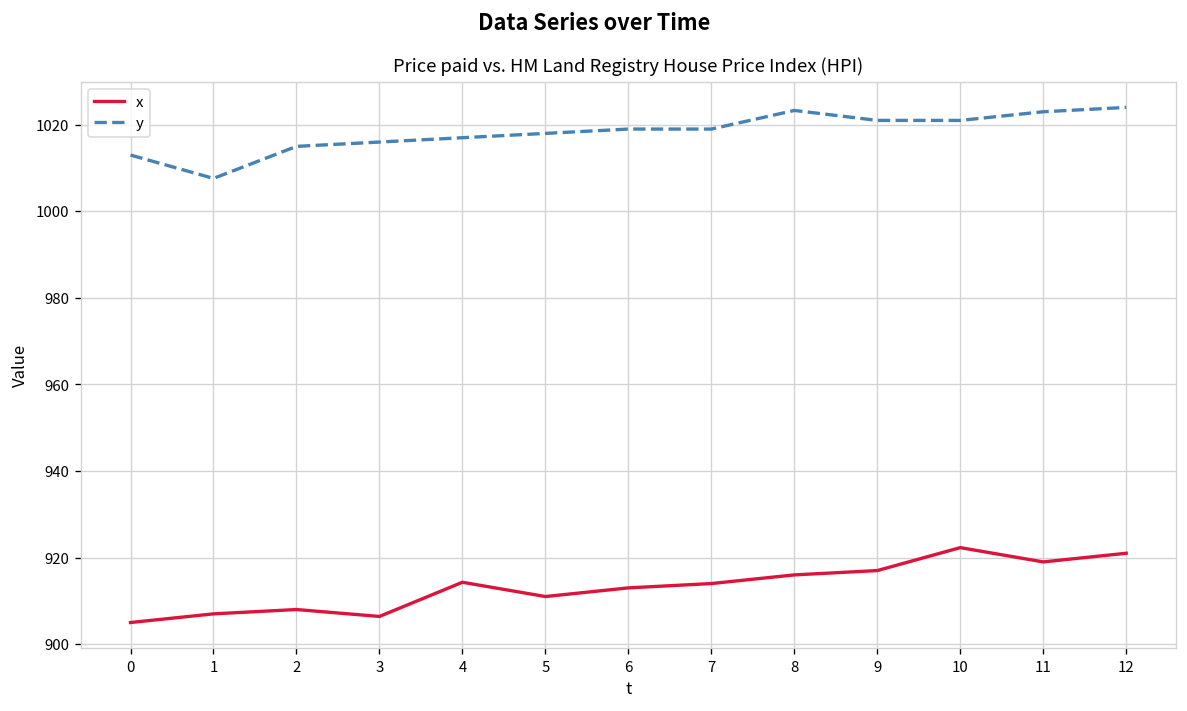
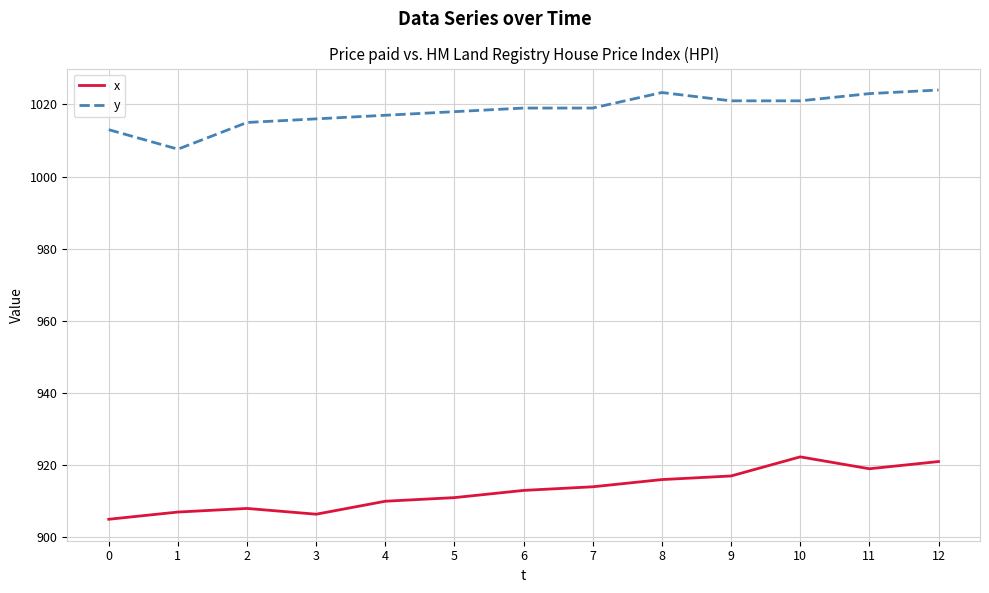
  {
    "x": {
      "0": 905,
      "1": 907,
      "2": 908,
      "3": 906,
-     "4": 914,
+     "4": 910,
      "5": 911,
      "6": 913,
      "7": 914,
      "8": 916,
      "9": 917,
      "10": 922,
      "11": 919,
      "12": 921
    },
    "y": {
      "0": 1013,
      "1": 1008,
      "2": 1015,
      "3": 1016,
      "4": 1017,
      "5": 1018,
      "6": 1019,
      "7": 1019,
      "8": 1023,
      "9": 1021,
      "10": 1021,
      "11": 1023,
      "12": 1024
    }
  }
